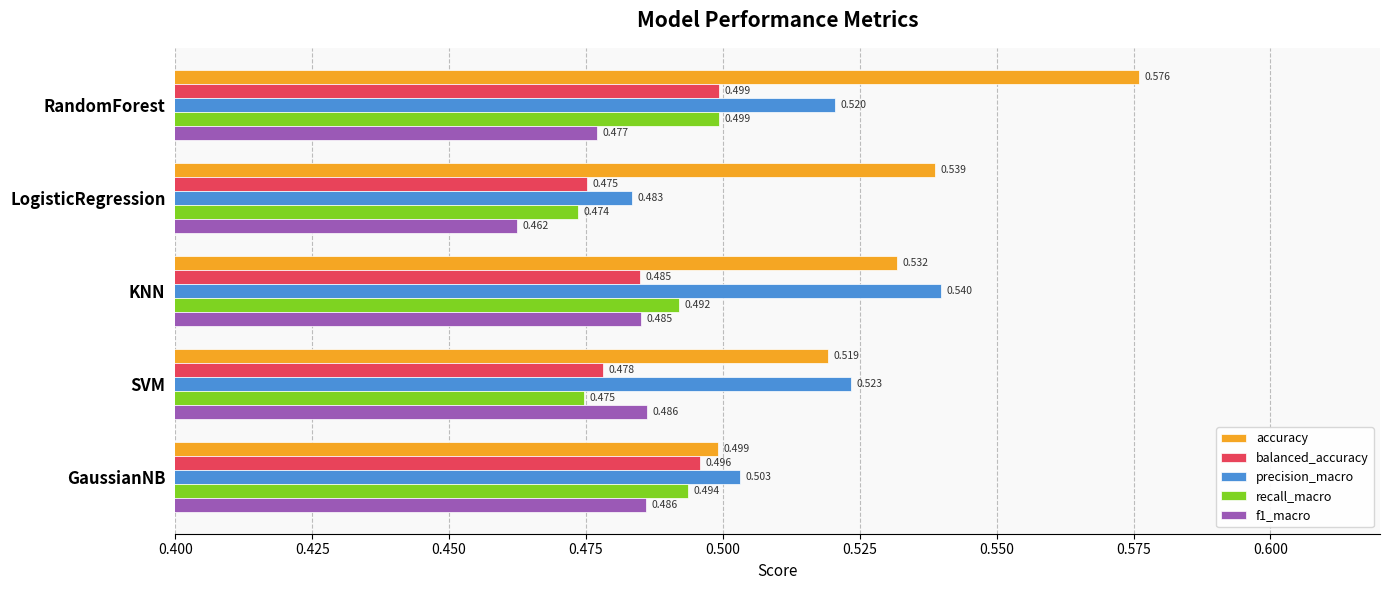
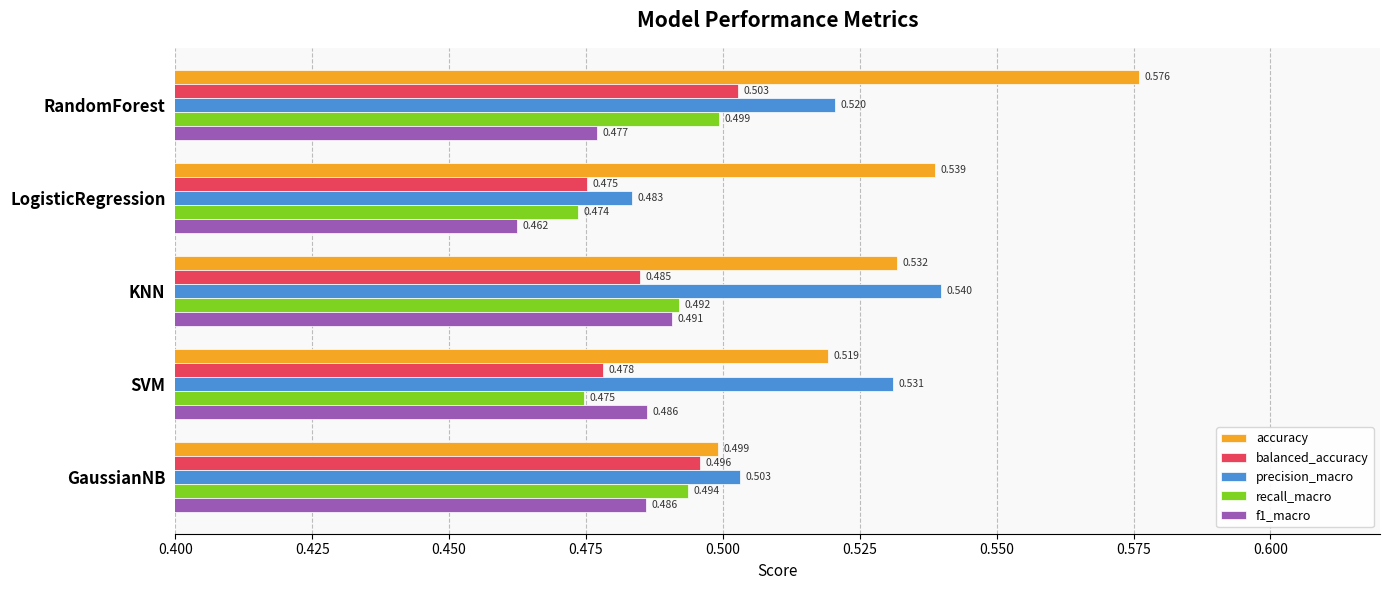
  {
    "accuracy": {
      "RandomForest": 0.576,
      "LogisticRegression": 0.539,
      "KNN": 0.532,
      "SVM": 0.519,
      "GaussianNB": 0.499
    },
    "balanced_accuracy": {
-     "RandomForest": 0.499,
+     "RandomForest": 0.503,
      "LogisticRegression": 0.475,
      "KNN": 0.485,
      "SVM": 0.478,
      "GaussianNB": 0.496
    },
    "precision_macro": {
      "RandomForest": 0.520,
      "LogisticRegression": 0.483,
      "KNN": 0.540,
-     "SVM": 0.523,
+     "SVM": 0.531,
      "GaussianNB": 0.503
    },
    "recall_macro": {
      "RandomForest": 0.499,
      "LogisticRegression": 0.474,
      "KNN": 0.492,
      "SVM": 0.475,
      "GaussianNB": 0.494
    },
    "f1_macro": {
      "RandomForest": 0.477,
      "LogisticRegression": 0.462,
-     "KNN": 0.485,
+     "KNN": 0.491,
      "SVM": 0.486,
      "GaussianNB": 0.486
    }
  }
